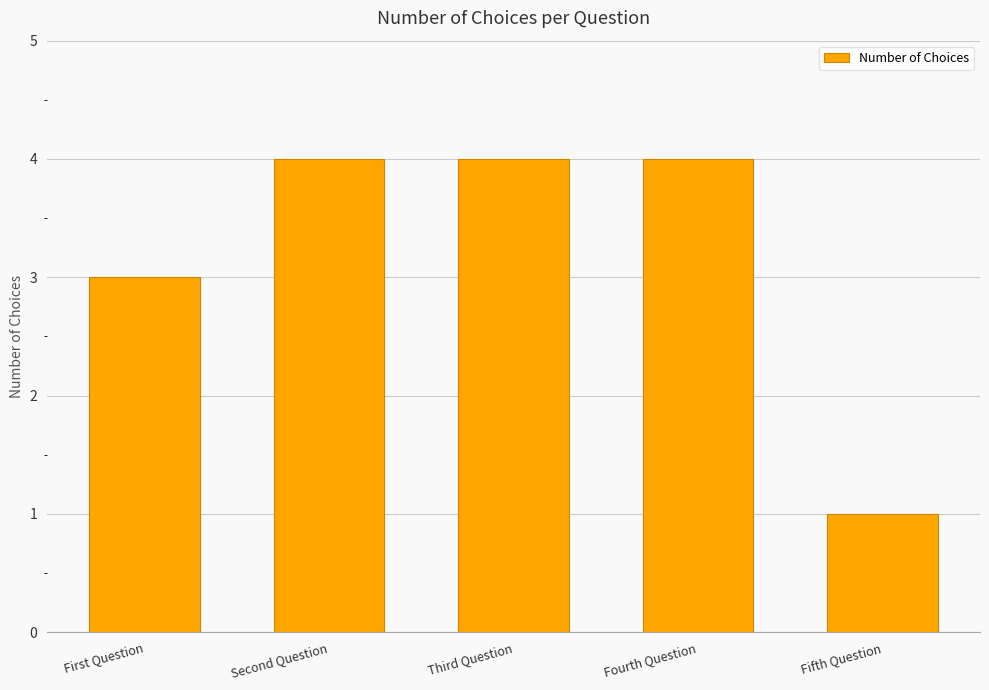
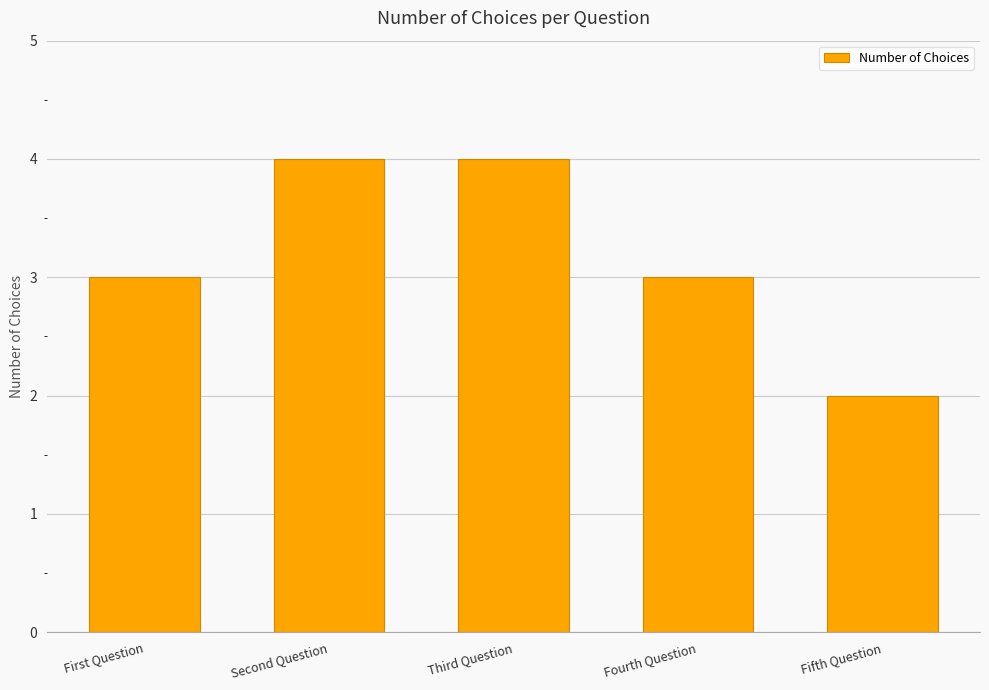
  {
    "First Question": 3,
    "Second Question": 4,
    "Third Question": 4,
-   "Fourth Question": 4,
-   "Fifth Question": 1
+   "Fourth Question": 3,
+   "Fifth Question": 2
  }
